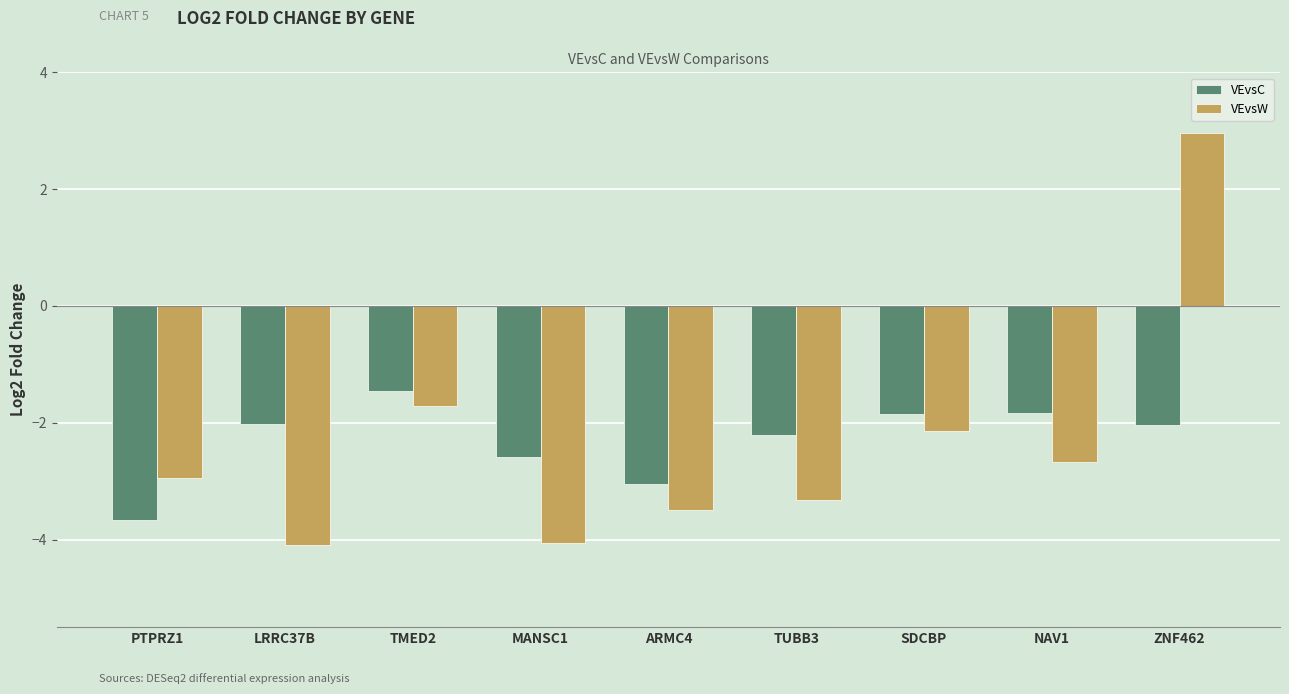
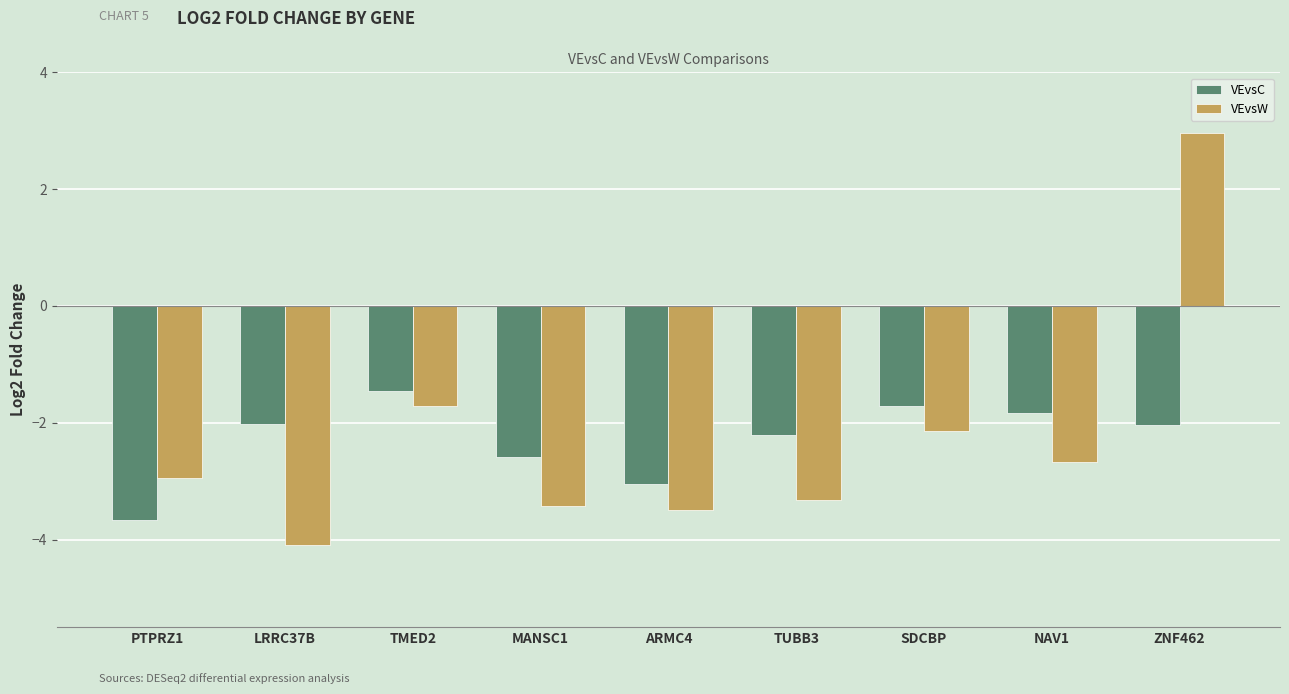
  {
    "VEvsC": {
      "PTPRZ1": -3.7,
      "LRRC37B": -2.0,
      "TMED2": -1.5,
      "MANSC1": -2.6,
      "ARMC4": -3.1,
      "TUBB3": -2.2,
-     "SDCBP": -1.9,
+     "SDCBP": -1.7,
      "NAV1": -1.8,
      "ZNF462": -2.0
    },
    "VEvsW": {
      "PTPRZ1": -2.9,
      "LRRC37B": -4.1,
      "TMED2": -1.7,
-     "MANSC1": -4.1,
+     "MANSC1": -3.4,
      "ARMC4": -3.5,
      "TUBB3": -3.3,
      "SDCBP": -2.1,
      "NAV1": -2.7,
      "ZNF462": 3.0
    }
  }
